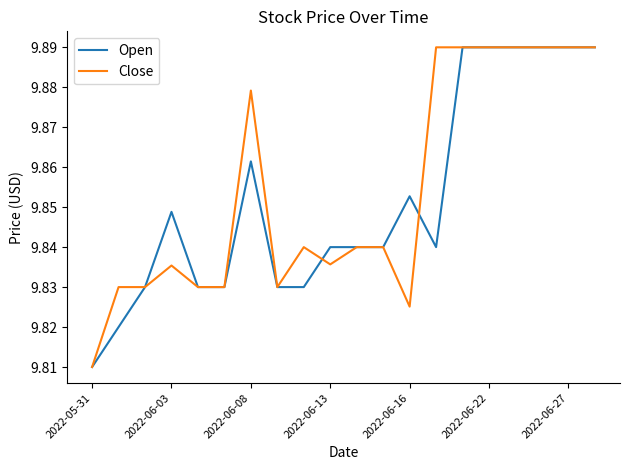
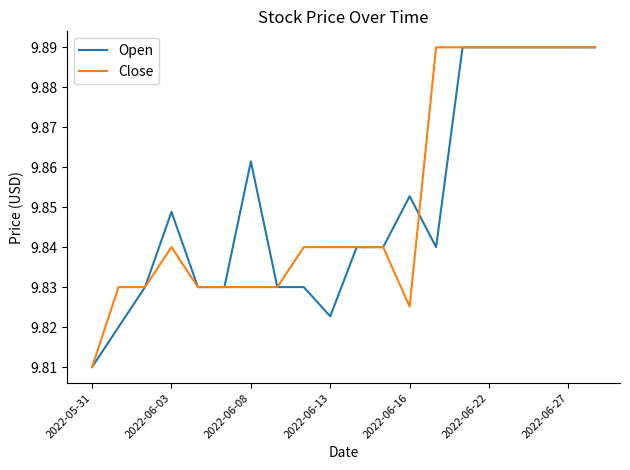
  {
    "Open": {
      "2022-06-03": 9.849,
      "2022-06-08": 9.861,
-     "2022-06-13": 9.840,
+     "2022-06-13": 9.823,
      "2022-06-16": 9.853
    },
    "Close": {
-     "2022-06-03": 9.835,
-     "2022-06-08": 9.879,
-     "2022-06-13": 9.836,
+     "2022-06-03": 9.840,
+     "2022-06-08": 9.830,
+     "2022-06-13": 9.840,
      "2022-06-16": 9.825
    }
  }
